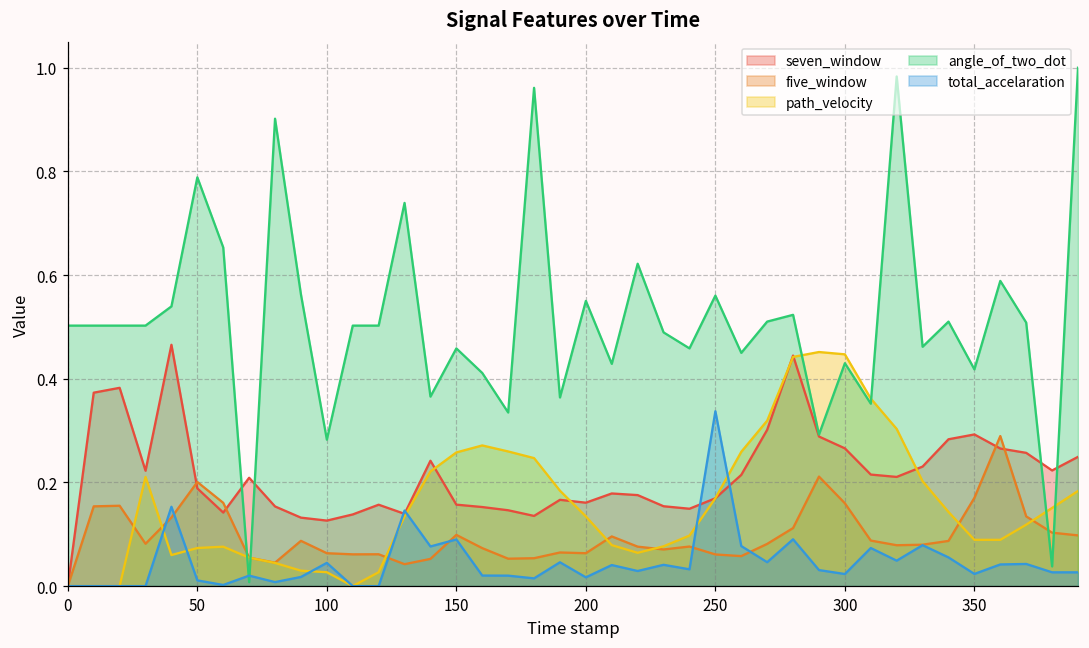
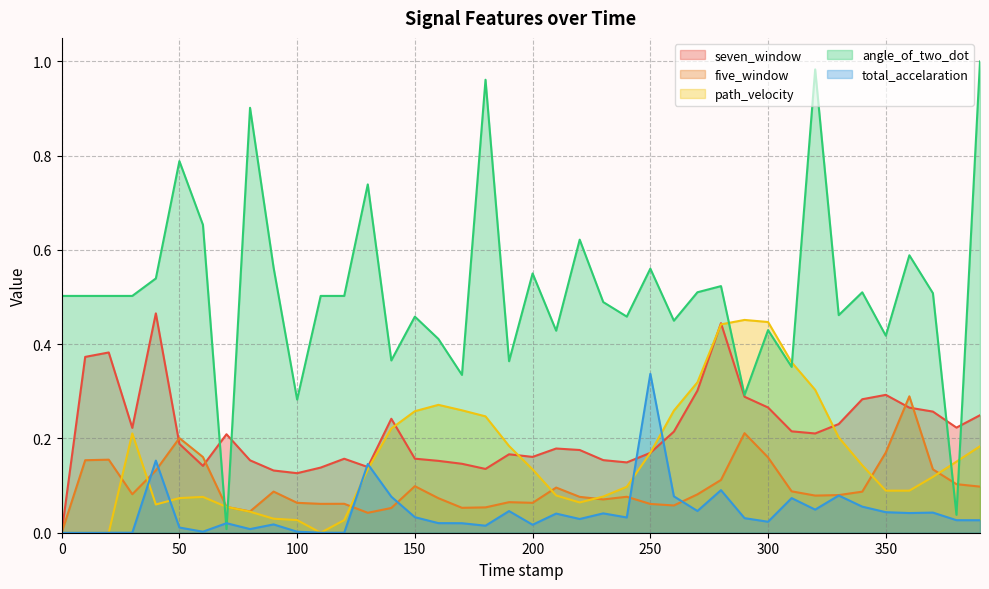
  {
    "angle_of_two_dot": {
      "0": 0.50,
      "50": 0.79,
      "100": 0.28,
      "150": 0.46,
      "200": 0.55,
      "250": 0.56,
      "300": 0.43,
      "350": 0.42
    },
    "total_accelaration": {
      "50": 0.01,
-     "100": 0.04,
-     "150": 0.09,
+     "100": 0.00,
+     "150": 0.03,
      "200": 0.02,
      "250": 0.34,
      "300": 0.02,
-     "350": 0.02
+     "350": 0.04
    }
  }
